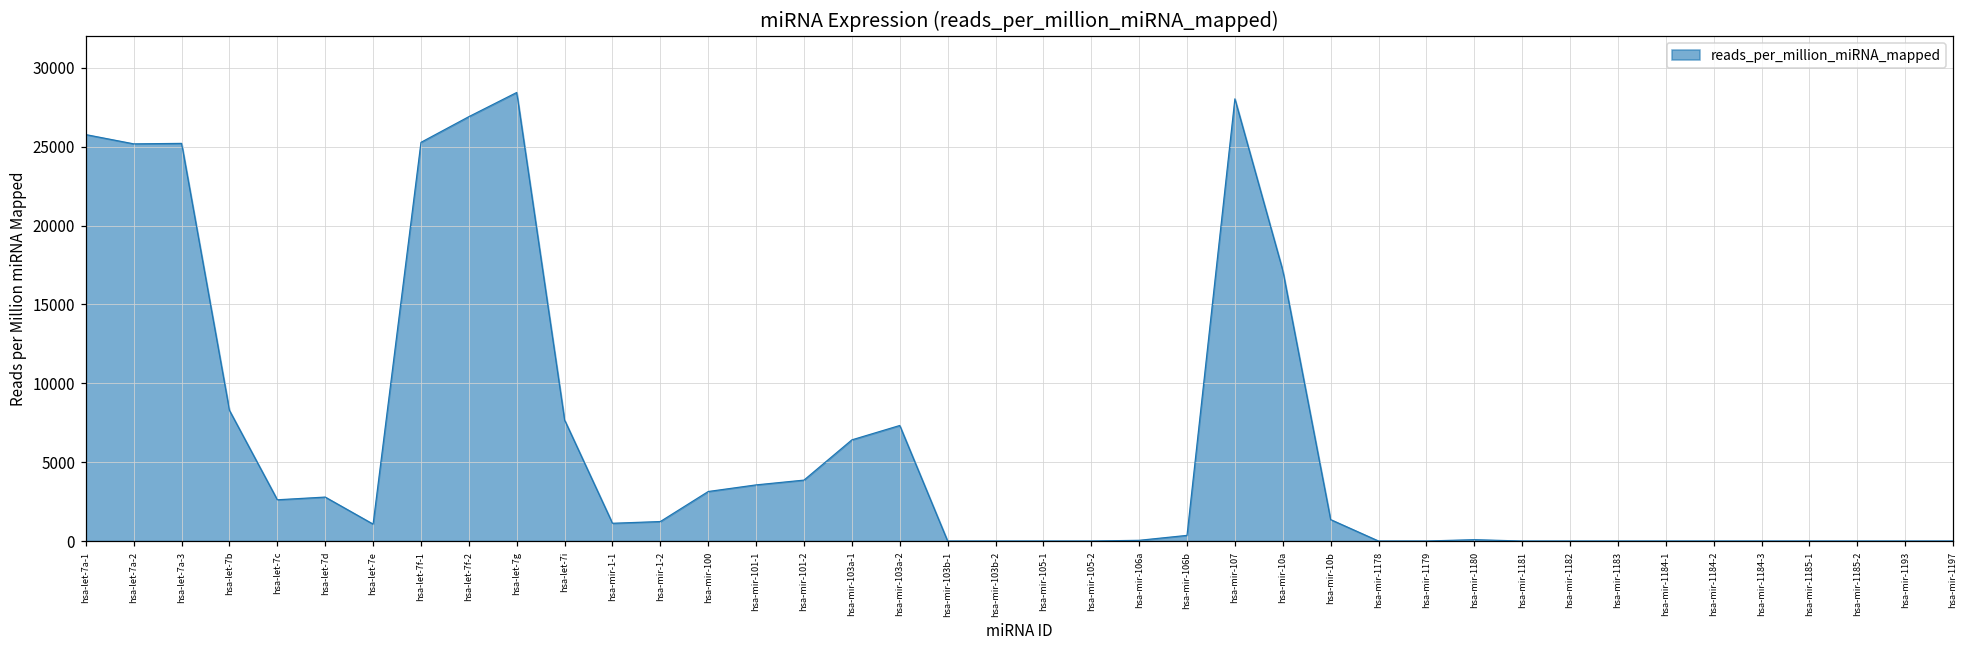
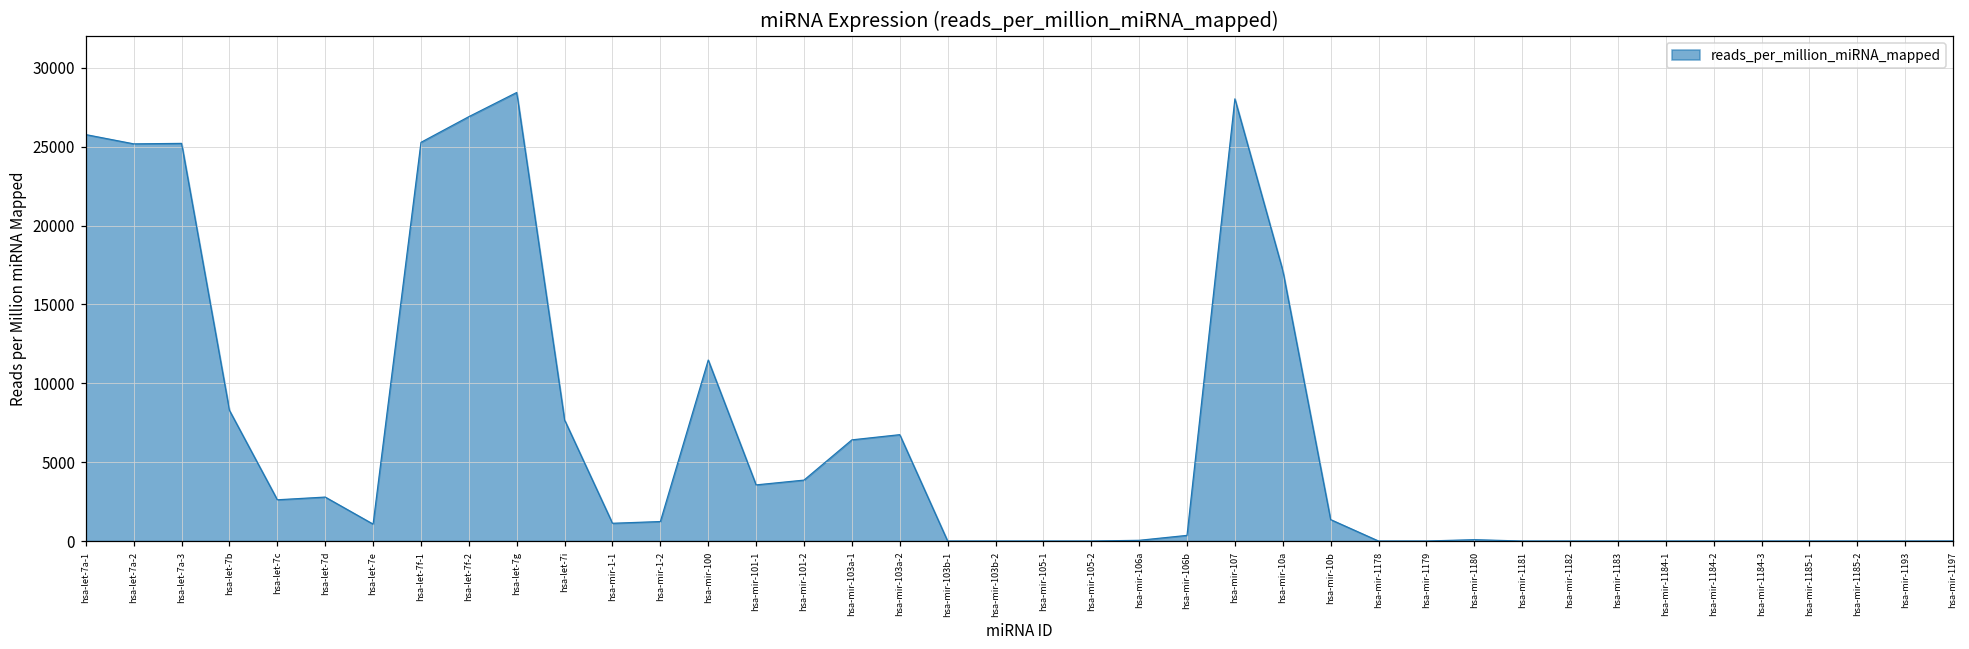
  {
    "hsa-let-7a-1": 25800,
    "hsa-let-7a-2": 25200,
    "hsa-let-7a-3": 25200,
    "hsa-let-7b": 8300,
    "hsa-let-7c": 2600,
    "hsa-let-7d": 2800,
    "hsa-let-7e": 1100,
    "hsa-let-7f-1": 25300,
    "hsa-let-7f-2": 26900,
    "hsa-let-7g": 28400,
    "hsa-let-7i": 7700,
    "hsa-mir-1-1": 1100,
    "hsa-mir-1-2": 1200,
-   "hsa-mir-100": 3100,
+   "hsa-mir-100": 11500,
    "hsa-mir-101-1": 3600,
    "hsa-mir-101-2": 3900,
    "hsa-mir-103a-1": 6400,
-   "hsa-mir-103a-2": 7300,
+   "hsa-mir-103a-2": 6700,
    "hsa-mir-103b-1": 0,
    "hsa-mir-103b-2": 0,
    "hsa-mir-105-1": 0,
    "hsa-mir-105-2": 0,
    "hsa-mir-106a": 0,
    "hsa-mir-106b": 400,
    "hsa-mir-107": 28000,
    "hsa-mir-10a": 17200,
    "hsa-mir-10b": 1400,
    "hsa-mir-1178": 0,
    "hsa-mir-1179": 0,
    "hsa-mir-1180": 100,
    "hsa-mir-1181": 0,
    "hsa-mir-1182": 0,
    "hsa-mir-1183": 0,
    "hsa-mir-1184-1": 0,
    "hsa-mir-1184-2": 0,
    "hsa-mir-1184-3": 0,
    "hsa-mir-1185-1": 0,
    "hsa-mir-1185-2": 0,
    "hsa-mir-1193": 0,
    "hsa-mir-1197": 0
  }
